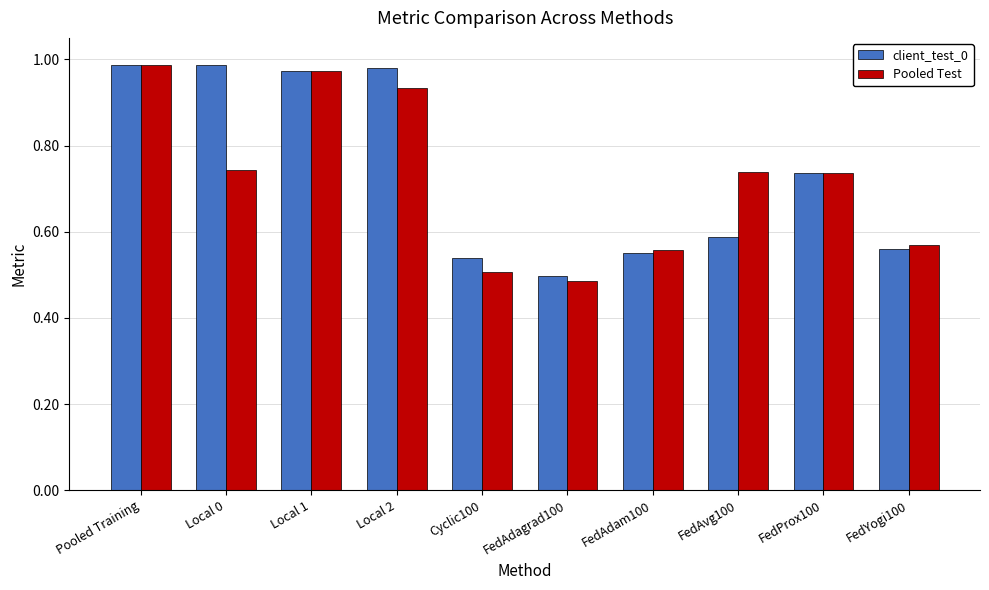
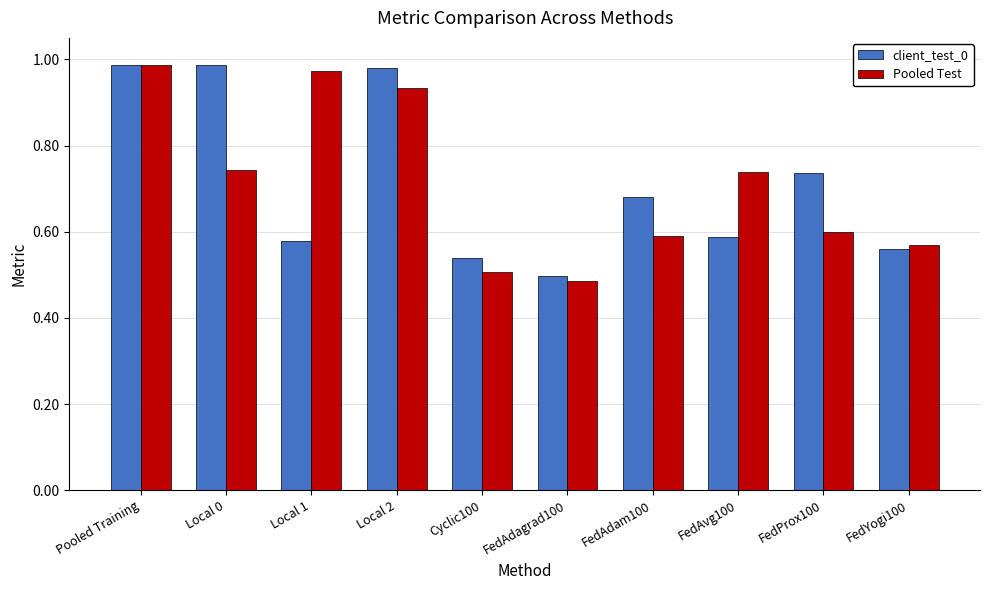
  {
    "client_test_0": {
      "Pooled Training": 0.99,
      "Local 0": 0.99,
-     "Local 1": 0.97,
+     "Local 1": 0.58,
      "Local 2": 0.98,
      "Cyclic100": 0.54,
      "FedAdagrad100": 0.50,
-     "FedAdam100": 0.55,
+     "FedAdam100": 0.68,
      "FedAvg100": 0.59,
      "FedProx100": 0.74,
      "FedYogi100": 0.56
    },
    "Pooled Test": {
      "Pooled Training": 0.99,
      "Local 0": 0.74,
      "Local 1": 0.97,
      "Local 2": 0.93,
      "Cyclic100": 0.51,
      "FedAdagrad100": 0.49,
-     "FedAdam100": 0.56,
+     "FedAdam100": 0.59,
      "FedAvg100": 0.74,
-     "FedProx100": 0.74,
+     "FedProx100": 0.60,
      "FedYogi100": 0.57
    }
  }
